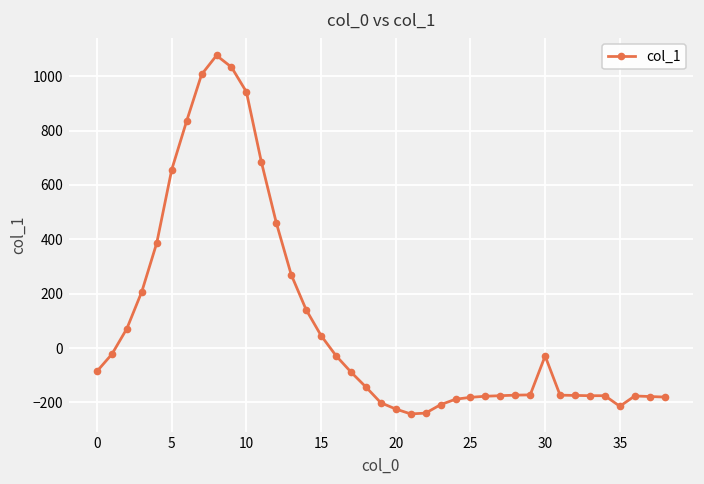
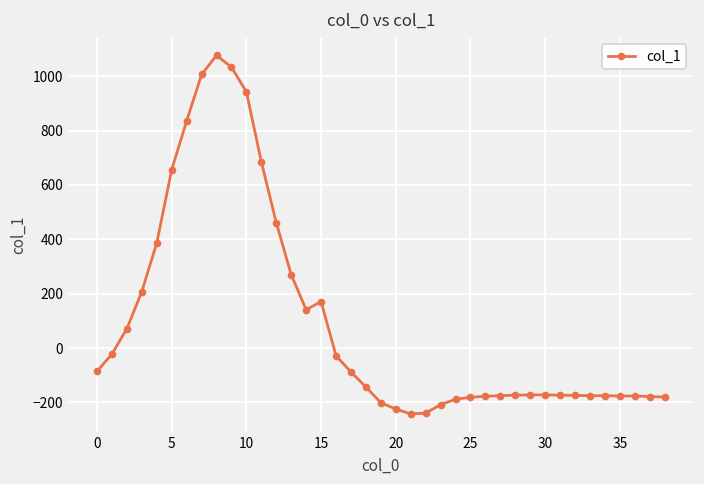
  {
    "0": -90,
    "5": 660,
    "10": 940,
-   "15": 50,
+   "15": 170,
    "20": -220,
    "25": -180,
-   "30": -30,
-   "35": -210
+   "30": -170,
+   "35": -180
  }
